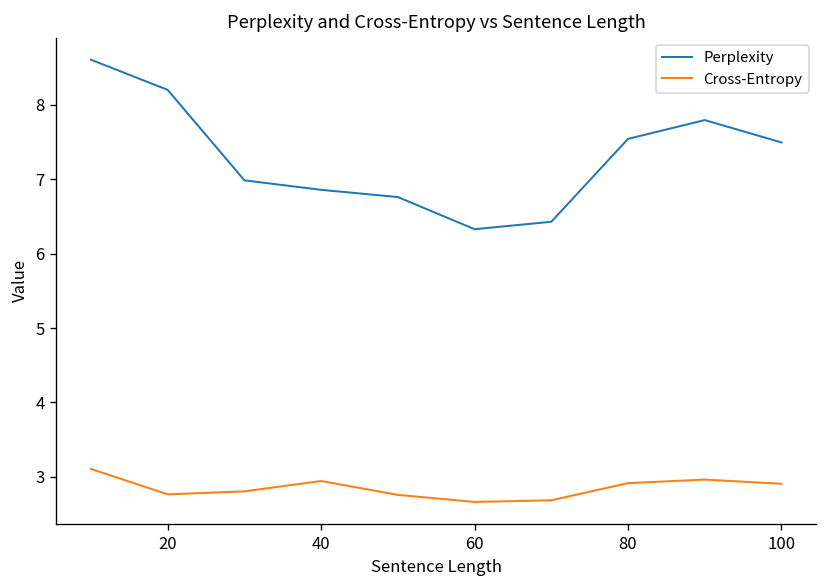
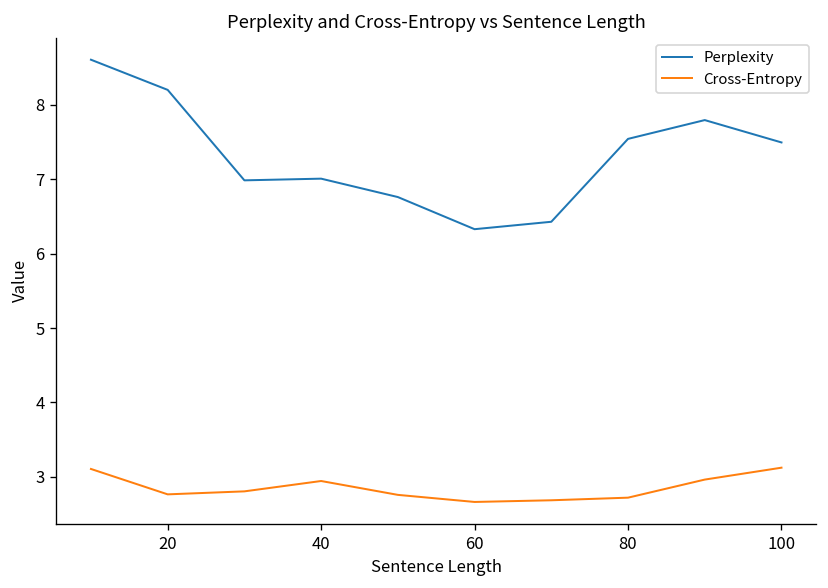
  {
    "Perplexity": {
      "20": 8.2,
-     "40": 6.9,
+     "40": 7.0,
      "60": 6.3,
      "80": 7.5,
      "100": 7.5
    },
    "Cross-Entropy": {
      "20": 2.8,
      "40": 2.9,
      "60": 2.7,
-     "80": 2.9,
-     "100": 2.9
+     "80": 2.7,
+     "100": 3.1
    }
  }
